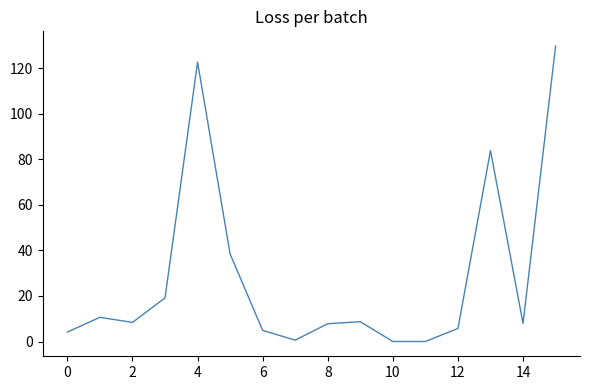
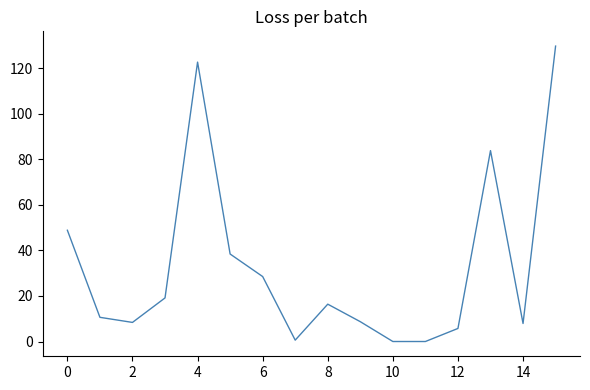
  {
-   "0": 4,
+   "0": 49,
    "2": 8,
    "4": 123,
-   "6": 5,
-   "8": 8,
+   "6": 29,
+   "8": 16,
    "10": 0,
    "12": 6,
    "14": 8
  }
